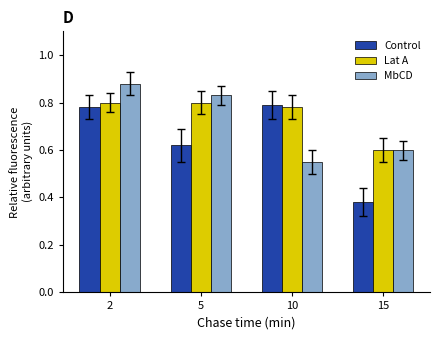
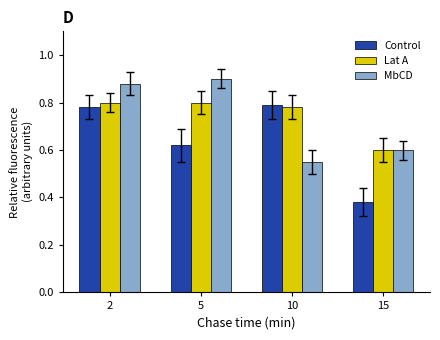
  {
    "Lat A": {
      "2": 0.80,
      "5": 0.80,
      "10": 0.78,
      "15": 0.60
    },
    "MbCD": {
      "2": 0.88,
-     "5": 0.83,
+     "5": 0.90,
      "10": 0.55,
      "15": 0.60
    }
  }
